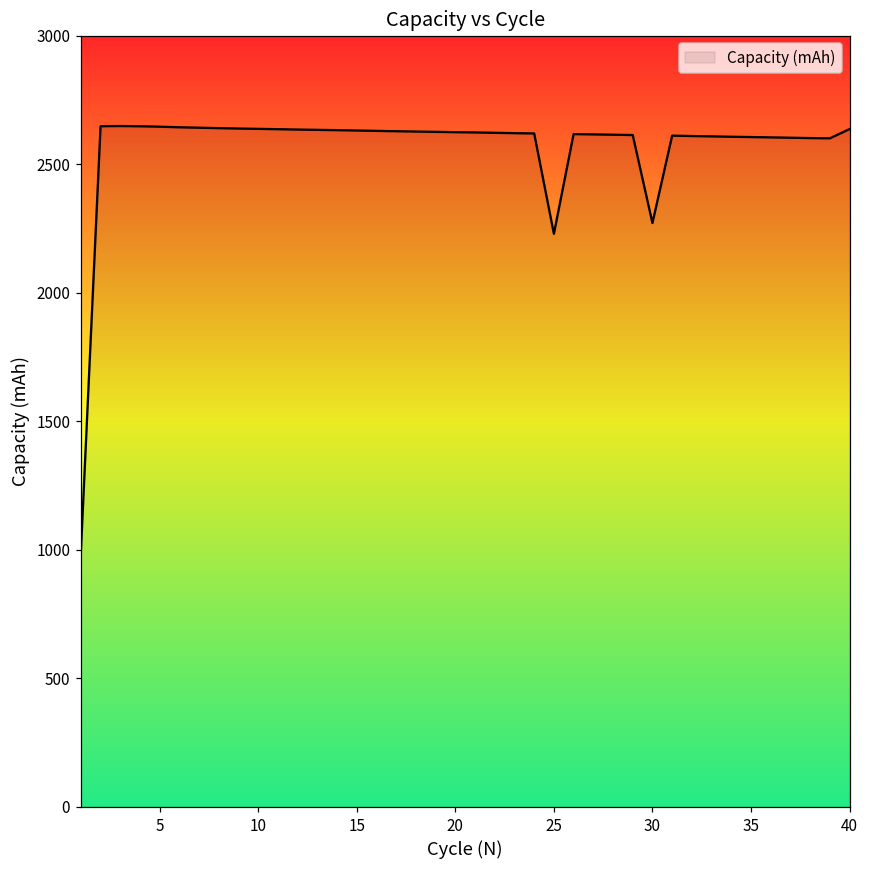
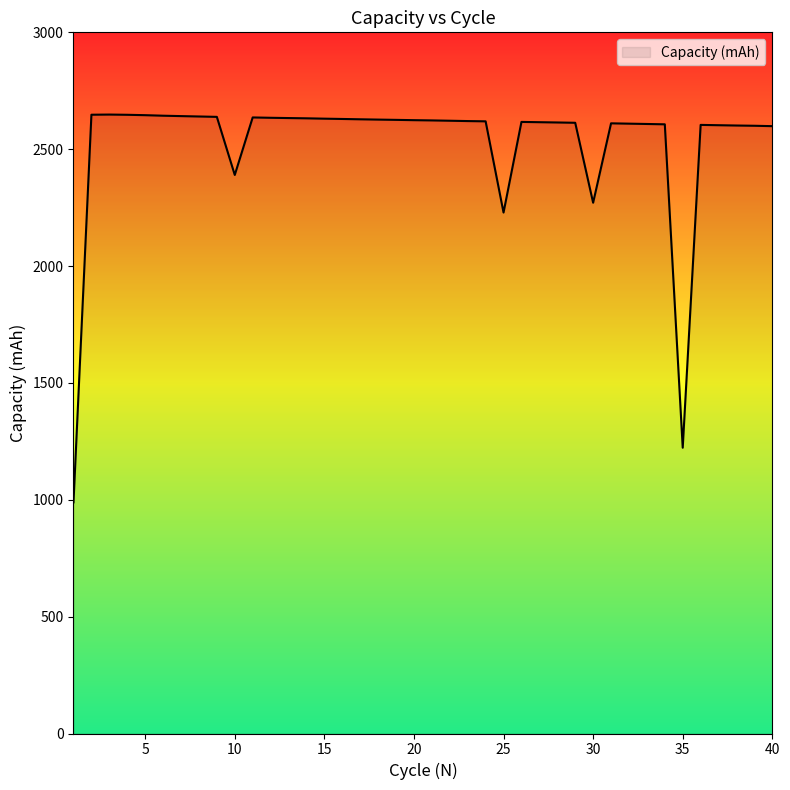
  {
    "5": 2650,
-   "10": 2640,
+   "10": 2390,
    "15": 2630,
    "20": 2620,
    "25": 2230,
    "30": 2270,
-   "35": 2610,
-   "40": 2640
+   "35": 1220,
+   "40": 2600
  }
